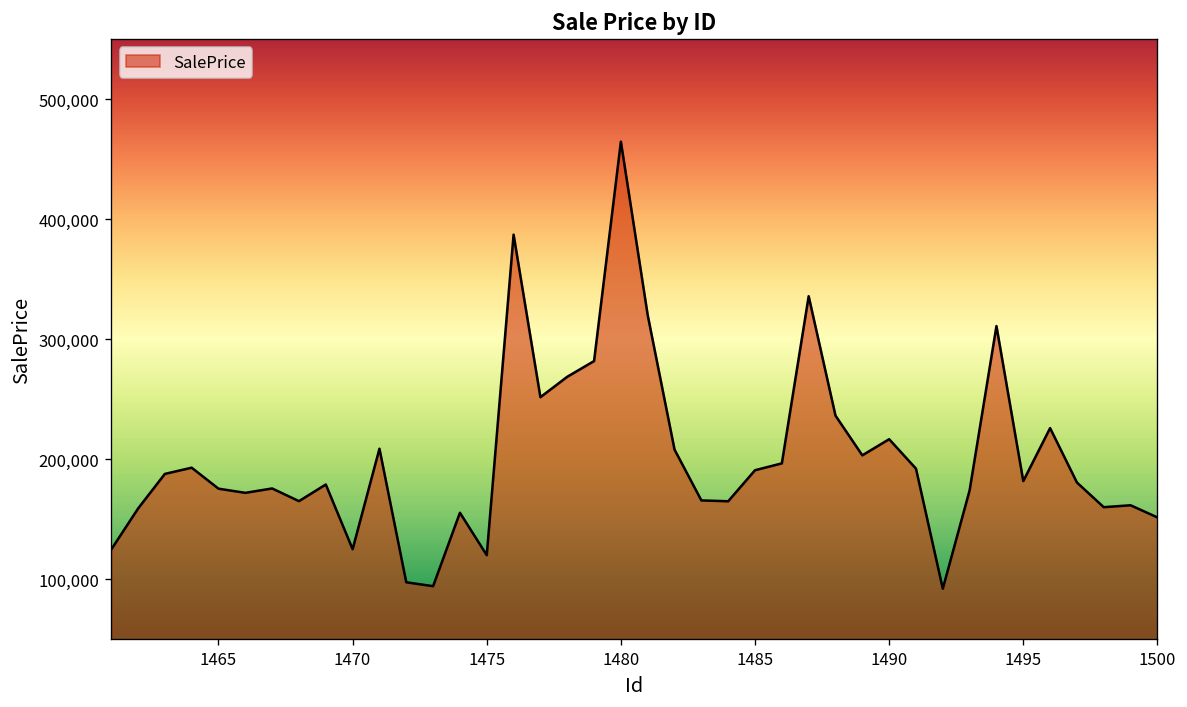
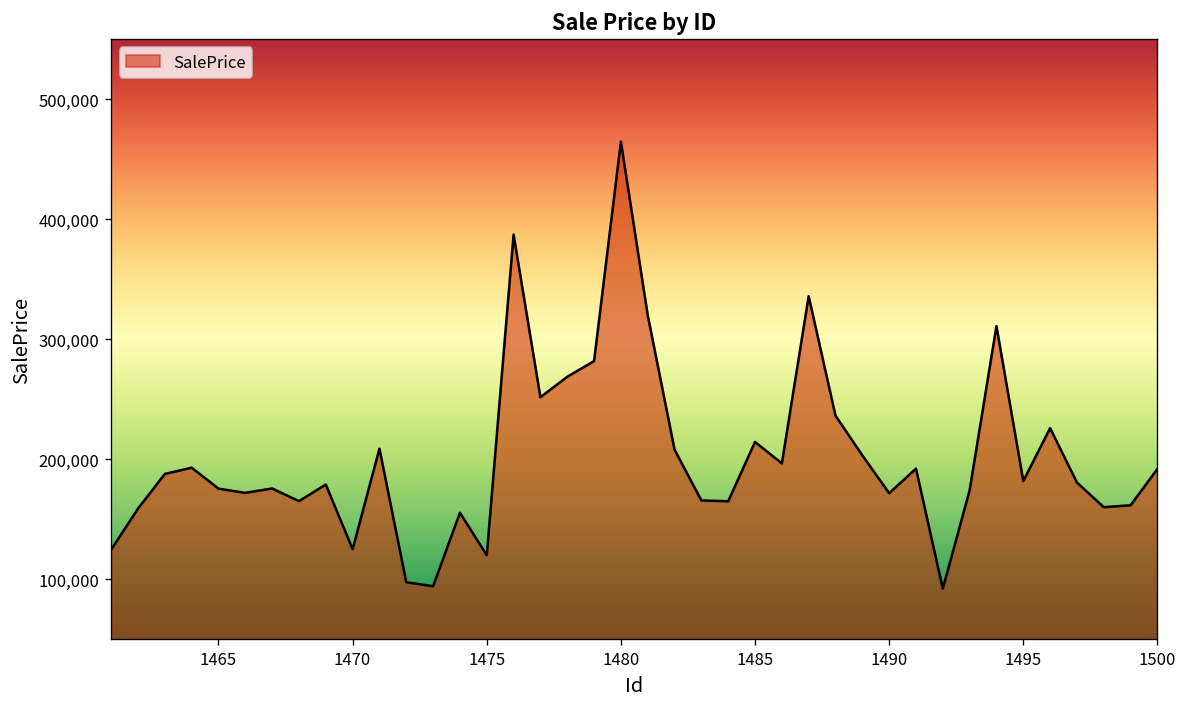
  {
    "1465": "176,000",
    "1470": "125,000",
    "1475": "120,000",
    "1480": "465,000",
-   "1485": "191,000",
-   "1490": "217,000",
+   "1485": "214,000",
+   "1490": "172,000",
    "1495": "182,000",
-   "1500": "152,000"
+   "1500": "192,000"
  }
